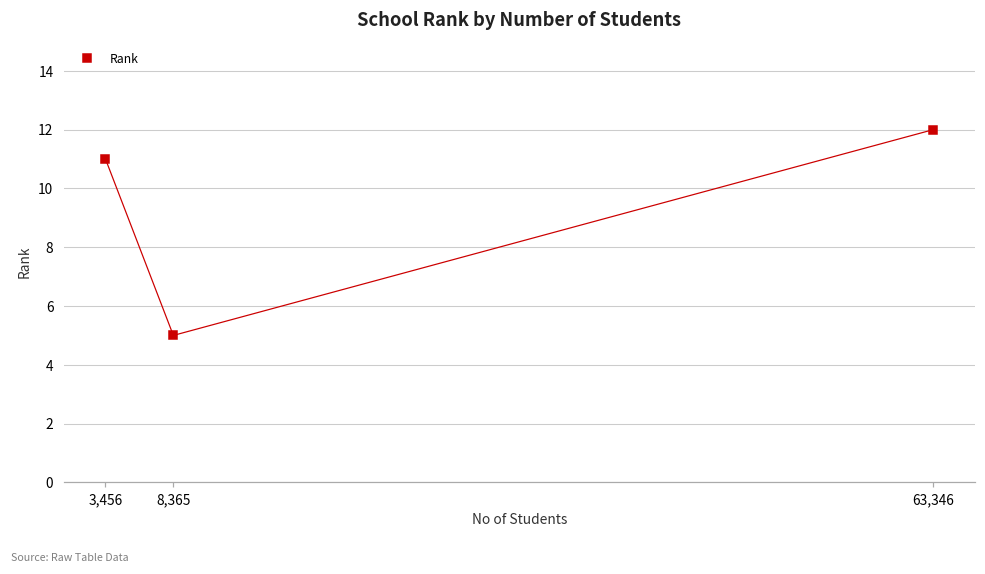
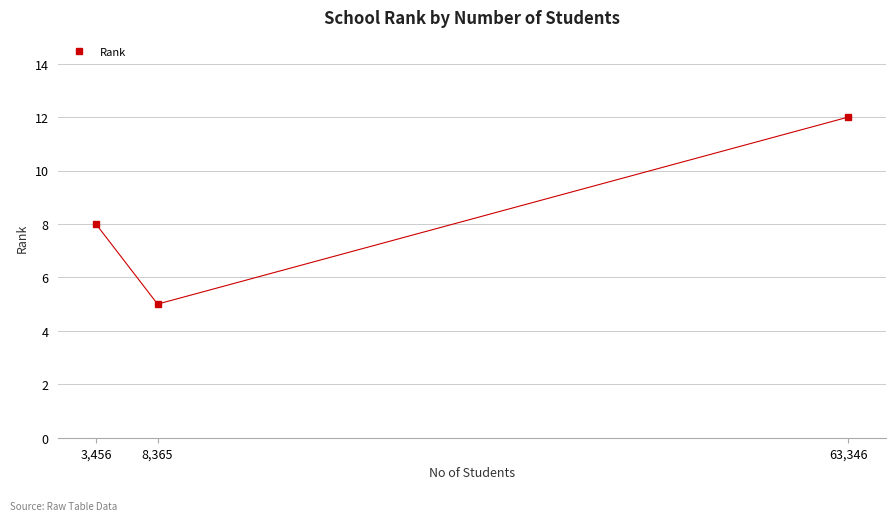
  {
-   "3,456": 11,
+   "3,456": 8,
    "8,365": 5,
    "63,346": 12
  }
